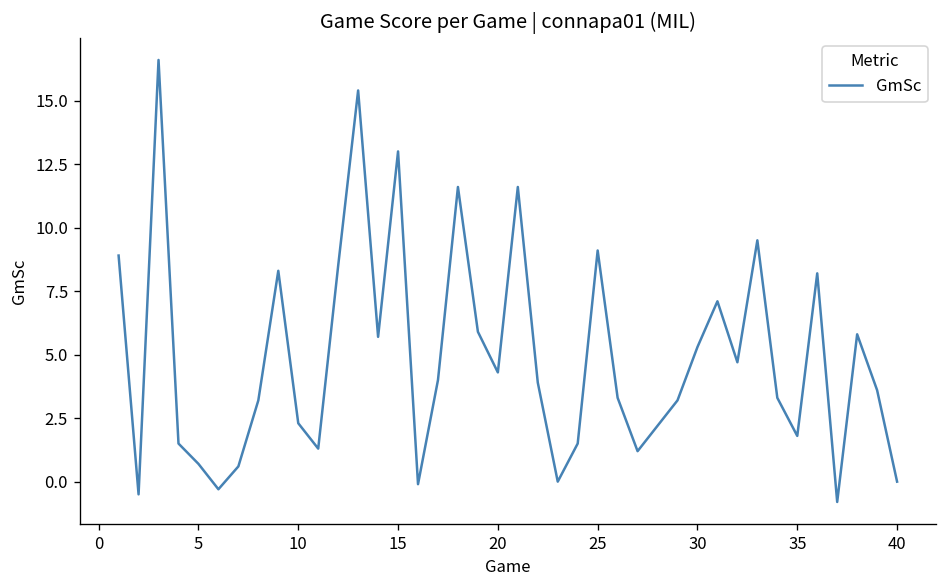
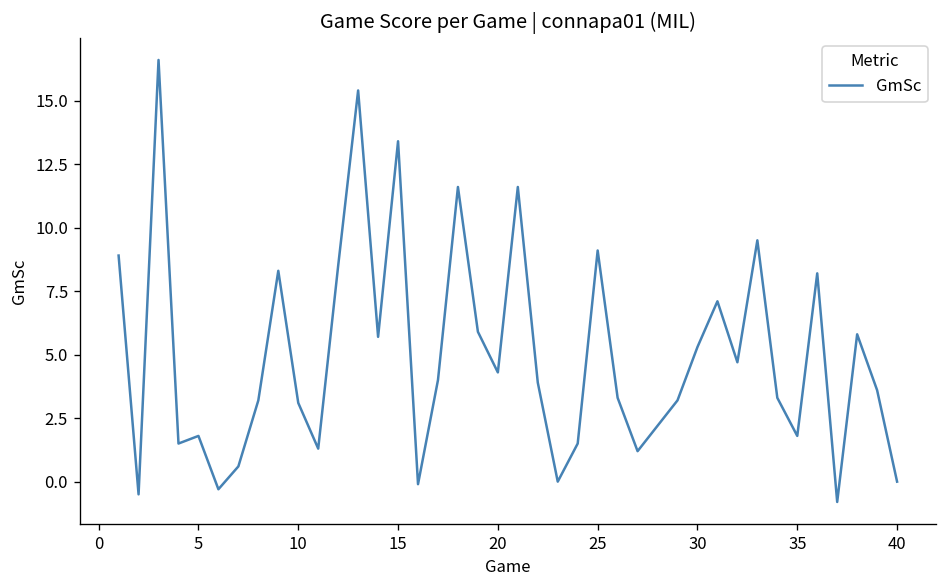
  {
-   "5": 0.7,
-   "10": 2.3,
-   "15": 13.0,
+   "5": 1.8,
+   "10": 3.1,
+   "15": 13.4,
    "20": 4.3,
    "25": 9.1,
    "30": 5.3,
    "35": 1.8,
    "40": 0.0
  }
